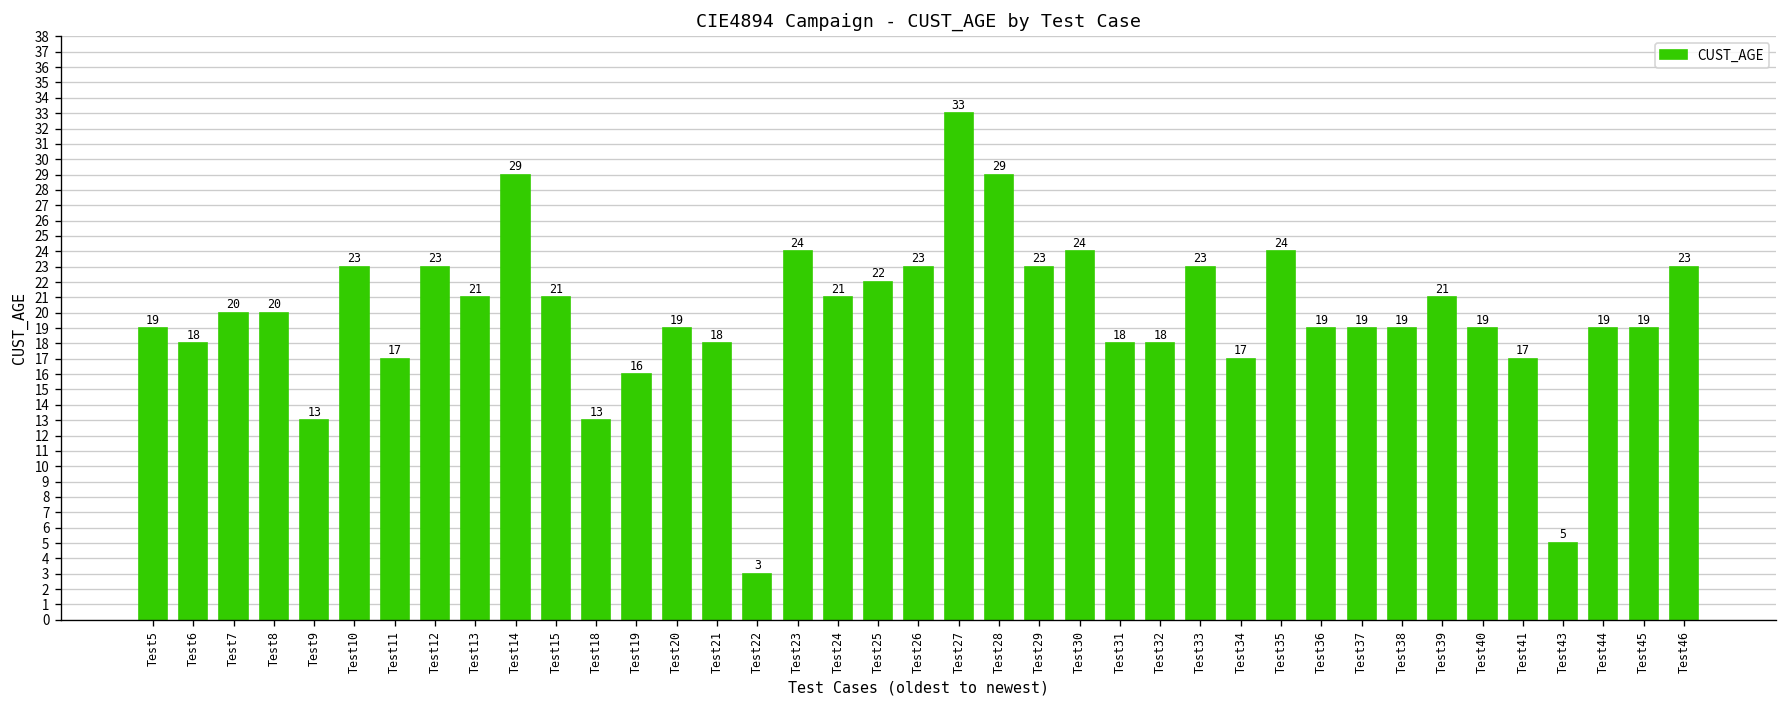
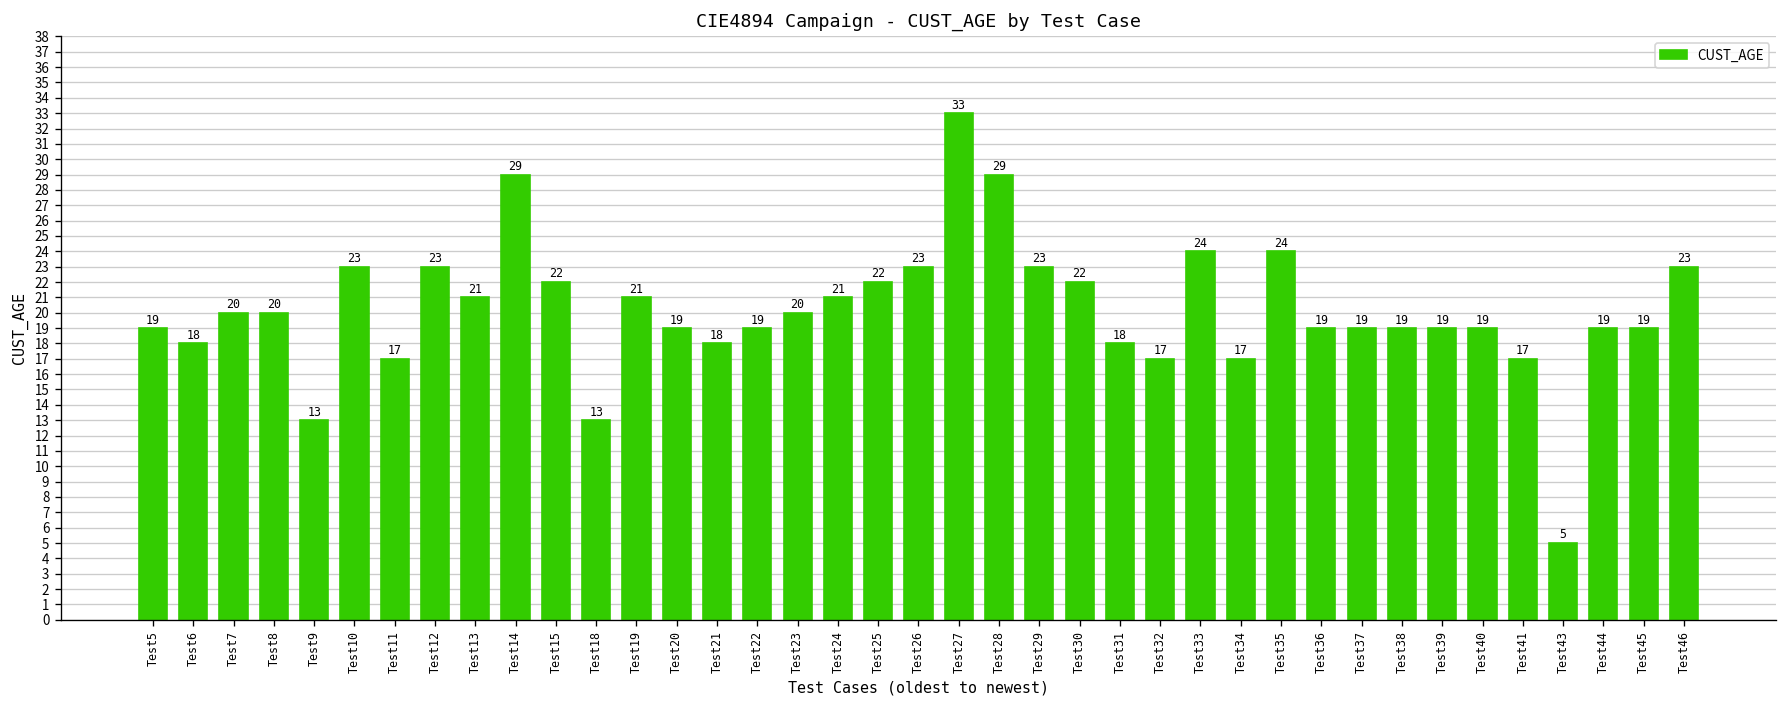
  {
    "Test5": 19,
    "Test6": 18,
    "Test7": 20,
    "Test8": 20,
    "Test9": 13,
    "Test10": 23,
    "Test11": 17,
    "Test12": 23,
    "Test13": 21,
    "Test14": 29,
-   "Test15": 21,
+   "Test15": 22,
    "Test18": 13,
-   "Test19": 16,
+   "Test19": 21,
    "Test20": 19,
    "Test21": 18,
-   "Test22": 3,
-   "Test23": 24,
+   "Test22": 19,
+   "Test23": 20,
    "Test24": 21,
    "Test25": 22,
    "Test26": 23,
    "Test27": 33,
    "Test28": 29,
    "Test29": 23,
-   "Test30": 24,
+   "Test30": 22,
    "Test31": 18,
-   "Test32": 18,
-   "Test33": 23,
+   "Test32": 17,
+   "Test33": 24,
    "Test34": 17,
    "Test35": 24,
    "Test36": 19,
    "Test37": 19,
    "Test38": 19,
-   "Test39": 21,
+   "Test39": 19,
    "Test40": 19,
    "Test41": 17,
    "Test43": 5,
    "Test44": 19,
    "Test45": 19,
    "Test46": 23
  }
